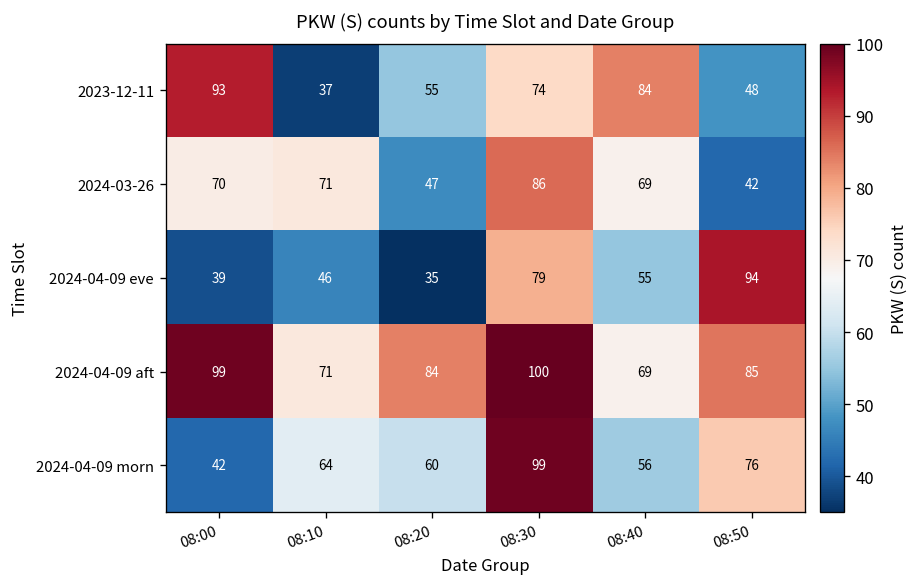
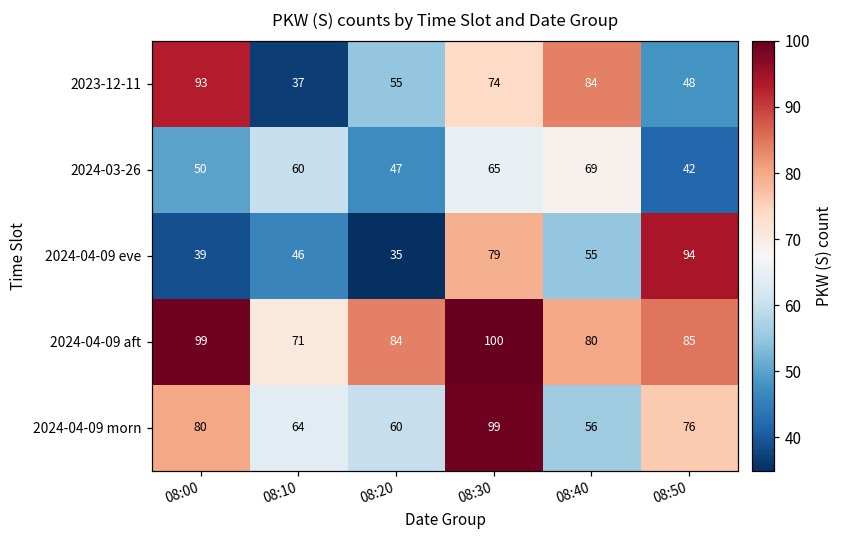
  {
    "2023-12-11": {
      "08:00": 93,
      "08:10": 37,
      "08:20": 55,
      "08:30": 74,
      "08:40": 84,
      "08:50": 48
    },
    "2024-03-26": {
-     "08:00": 70,
-     "08:10": 71,
+     "08:00": 50,
+     "08:10": 60,
      "08:20": 47,
-     "08:30": 86,
+     "08:30": 65,
      "08:40": 69,
      "08:50": 42
    },
    "2024-04-09 eve": {
      "08:00": 39,
      "08:10": 46,
      "08:20": 35,
      "08:30": 79,
      "08:40": 55,
      "08:50": 94
    },
    "2024-04-09 aft": {
      "08:00": 99,
      "08:10": 71,
      "08:20": 84,
      "08:30": 100,
-     "08:40": 69,
+     "08:40": 80,
      "08:50": 85
    },
    "2024-04-09 morn": {
-     "08:00": 42,
+     "08:00": 80,
      "08:10": 64,
      "08:20": 60,
      "08:30": 99,
      "08:40": 56,
      "08:50": 76
    }
  }
